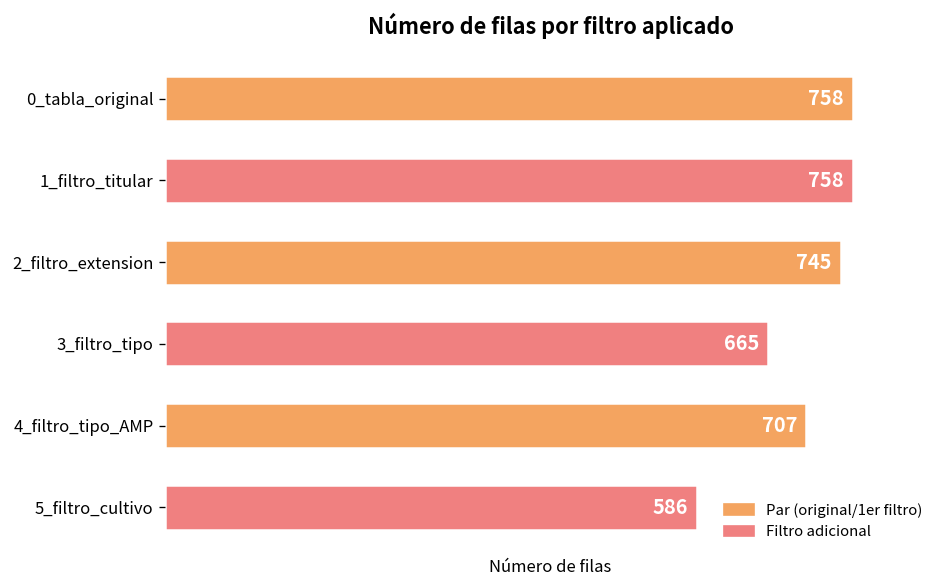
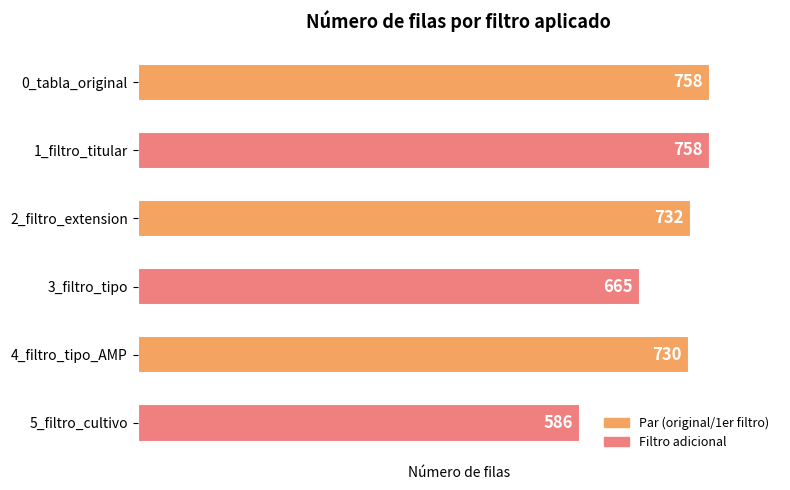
  {
    "0_tabla_original": 758,
    "1_filtro_titular": 758,
-   "2_filtro_extension": 745,
+   "2_filtro_extension": 732,
    "3_filtro_tipo": 665,
-   "4_filtro_tipo_AMP": 707,
+   "4_filtro_tipo_AMP": 730,
    "5_filtro_cultivo": 586
  }
